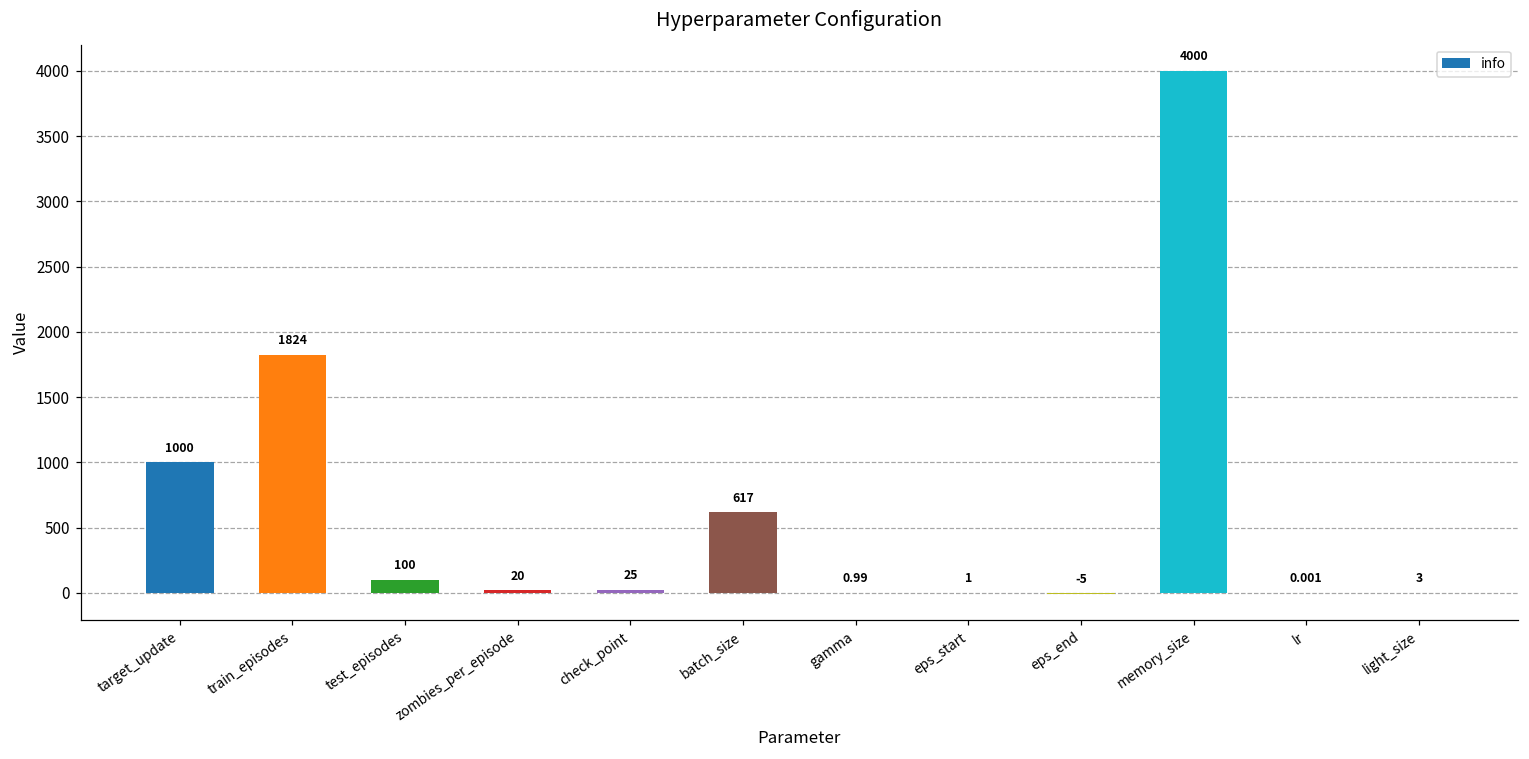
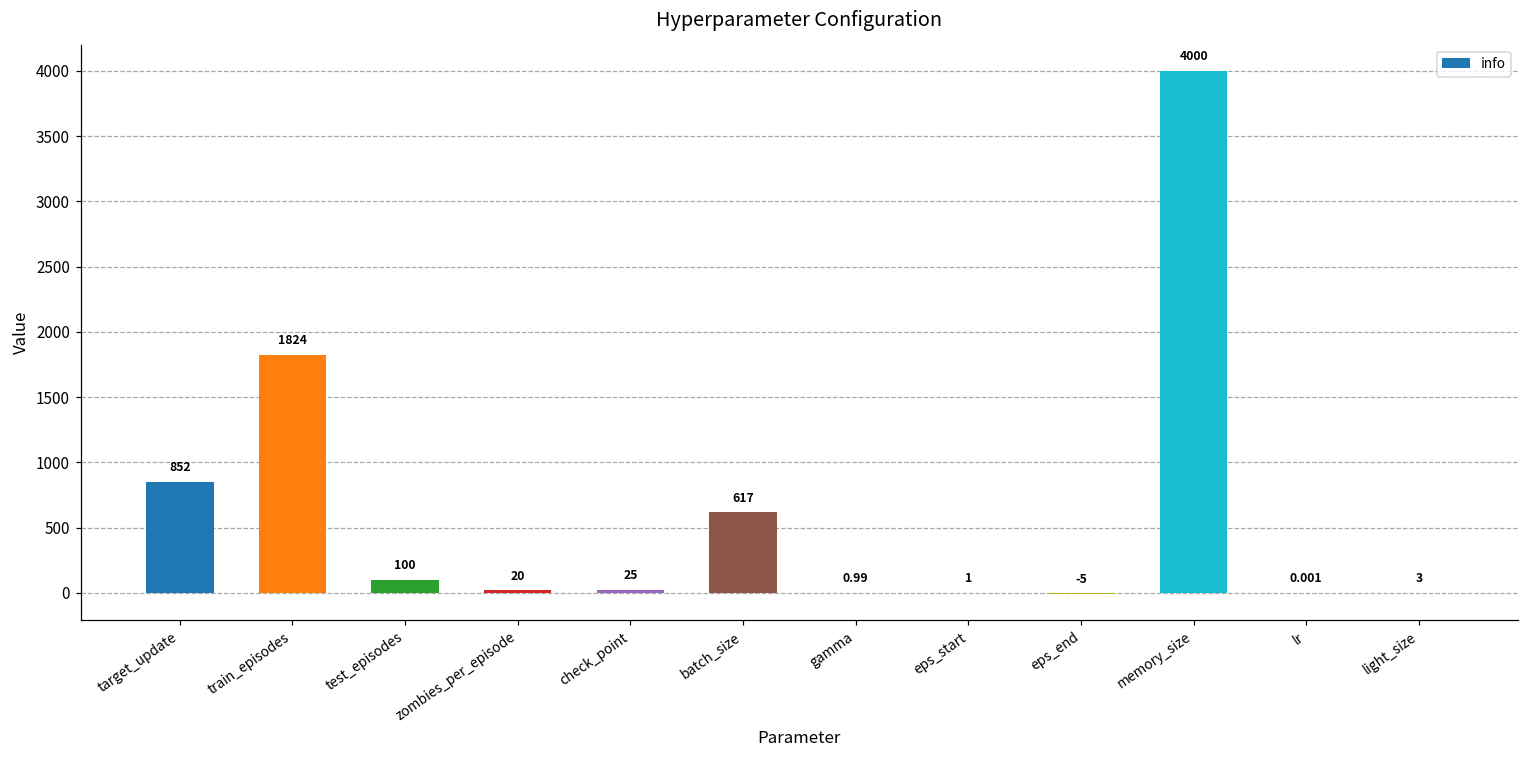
  {
-   "target_update": 1000,
+   "target_update": 852,
    "train_episodes": 1824,
    "test_episodes": 100,
    "zombies_per_episode": 20,
    "check_point": 25,
    "batch_size": 617,
    "gamma": 0.99,
    "eps_start": 1,
    "eps_end": -5,
    "memory_size": 4000,
    "lr": 0.001,
    "light_size": 3
  }
